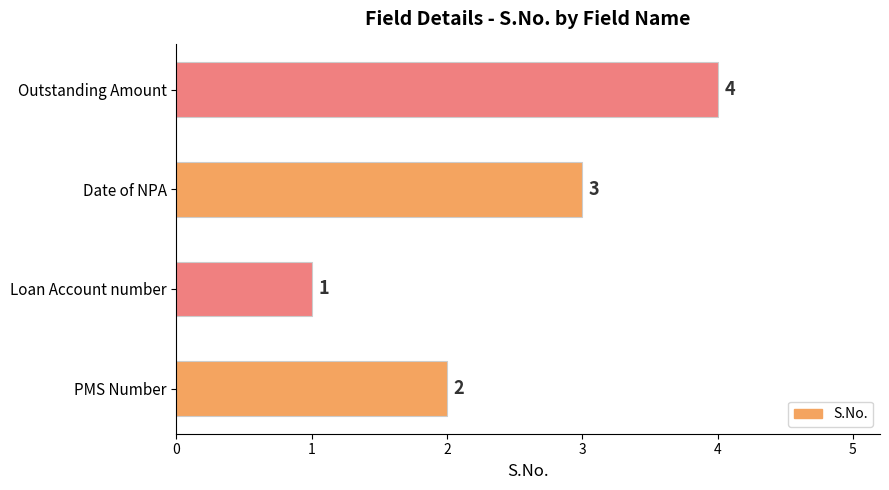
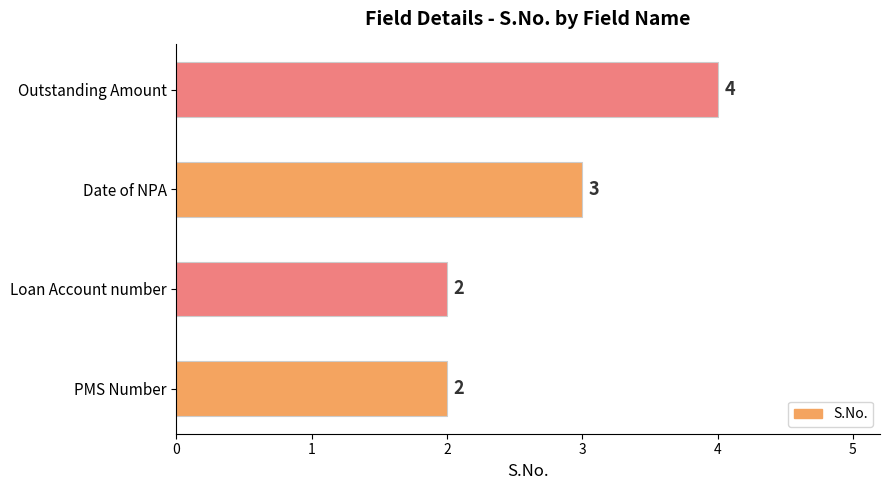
  {
    "Outstanding Amount": 4,
    "Date of NPA": 3,
-   "Loan Account number": 1,
+   "Loan Account number": 2,
    "PMS Number": 2
  }
